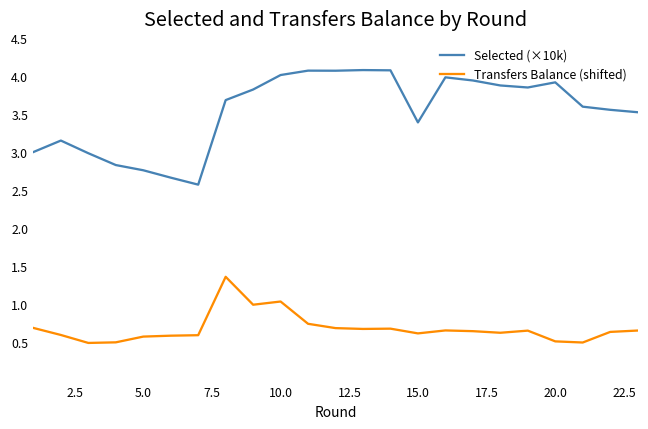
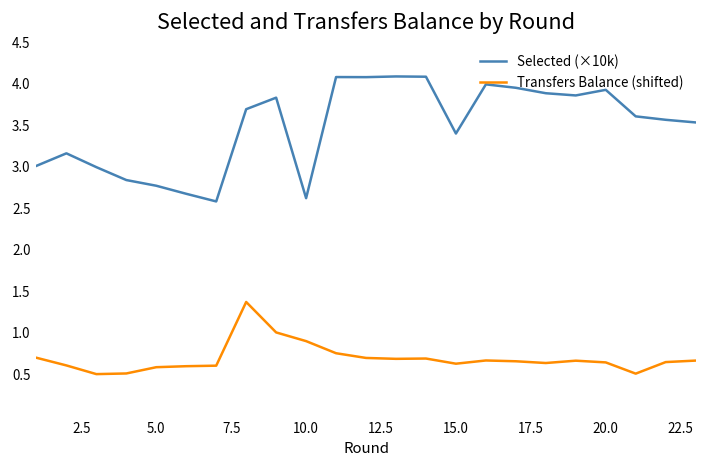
  {
    "Selected (×10k)": {
      "5.0": 2.8,
-     "10.0": 4.0,
+     "10.0": 2.6,
      "15.0": 3.4,
      "20.0": 3.9
    },
    "Transfers Balance (shifted)": {
      "5.0": 0.6,
-     "10.0": 1.0,
+     "10.0": 0.9,
      "15.0": 0.6,
-     "20.0": 0.5
+     "20.0": 0.6
    }
  }
